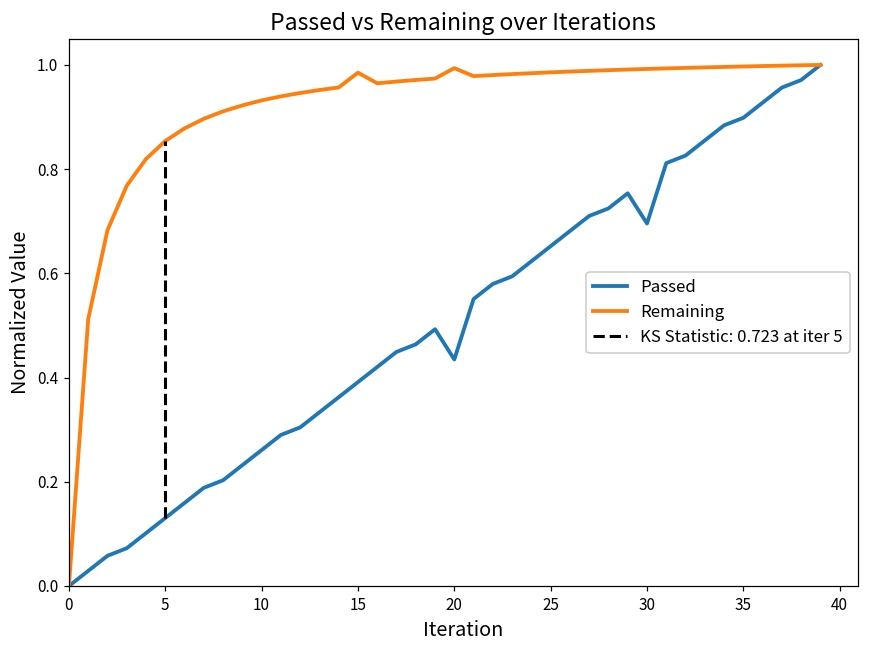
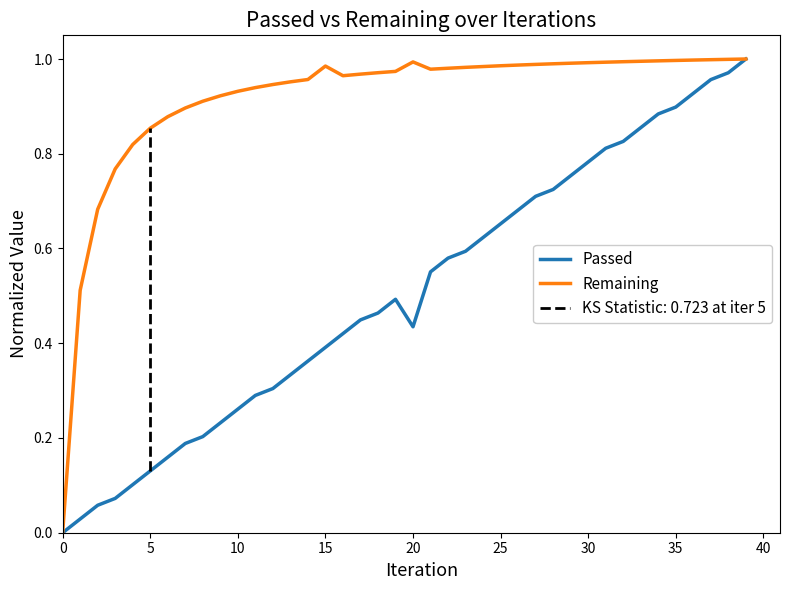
  {
    "Passed": {
      "10": 0.26,
      "15": 0.39,
      "20": 0.43,
      "25": 0.65,
-     "30": 0.70,
+     "30": 0.78,
      "35": 0.90
    },
    "Remaining": {
      "10": 0.93,
      "15": 0.99,
      "20": 0.99,
      "25": 0.99,
      "30": 0.99,
      "35": 1.00
    }
  }
